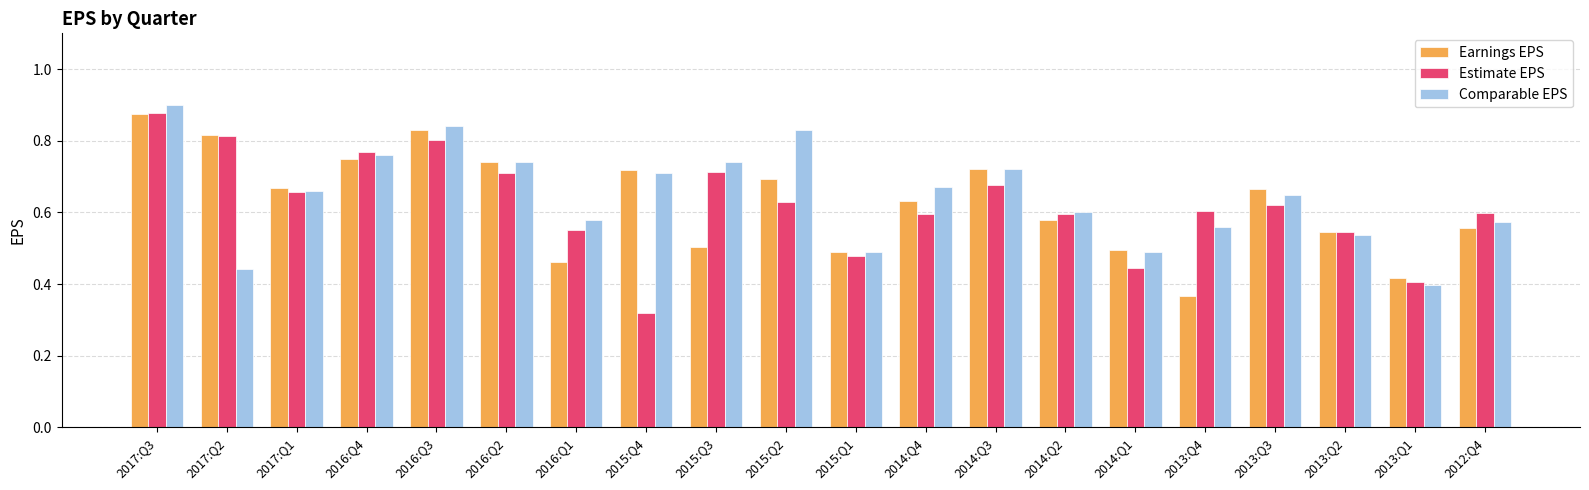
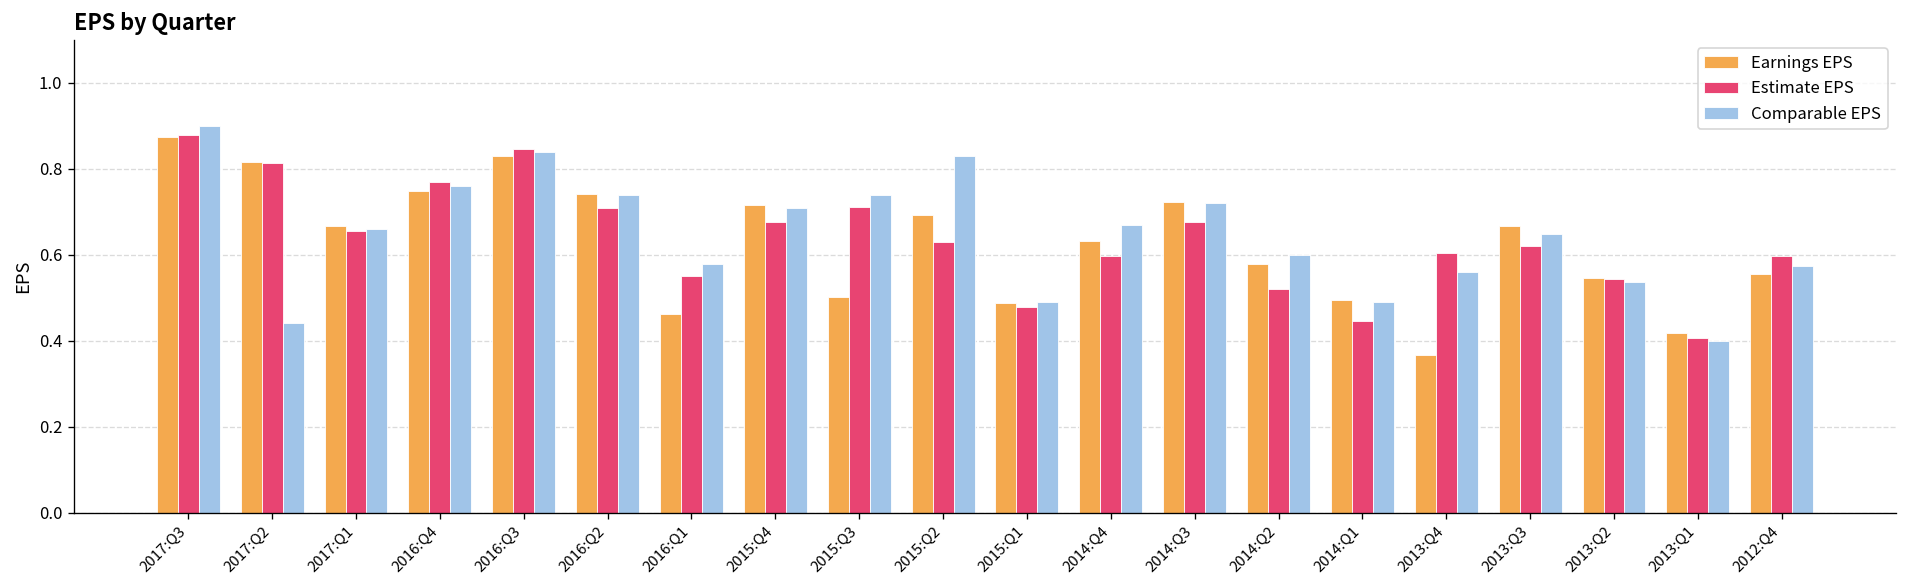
  {
    "Earnings EPS": {
      "2017:Q3": 0.88,
      "2017:Q2": 0.82,
      "2017:Q1": 0.67,
      "2016:Q4": 0.75,
      "2016:Q3": 0.83,
      "2016:Q2": 0.74,
      "2016:Q1": 0.46,
      "2015:Q4": 0.72,
      "2015:Q3": 0.50,
      "2015:Q2": 0.69,
      "2015:Q1": 0.49,
      "2014:Q4": 0.63,
      "2014:Q3": 0.72,
      "2014:Q2": 0.58,
      "2014:Q1": 0.49,
      "2013:Q4": 0.37,
      "2013:Q3": 0.67,
      "2013:Q2": 0.55,
      "2013:Q1": 0.42,
      "2012:Q4": 0.56
    },
    "Estimate EPS": {
      "2017:Q3": 0.88,
      "2017:Q2": 0.81,
      "2017:Q1": 0.66,
      "2016:Q4": 0.77,
-     "2016:Q3": 0.80,
+     "2016:Q3": 0.85,
      "2016:Q2": 0.71,
      "2016:Q1": 0.55,
-     "2015:Q4": 0.32,
+     "2015:Q4": 0.68,
      "2015:Q3": 0.71,
      "2015:Q2": 0.63,
      "2015:Q1": 0.48,
      "2014:Q4": 0.60,
      "2014:Q3": 0.68,
-     "2014:Q2": 0.60,
+     "2014:Q2": 0.52,
      "2014:Q1": 0.45,
      "2013:Q4": 0.61,
      "2013:Q3": 0.62,
      "2013:Q2": 0.55,
      "2013:Q1": 0.41,
      "2012:Q4": 0.60
    },
    "Comparable EPS": {
      "2017:Q3": 0.90,
      "2017:Q2": 0.44,
      "2017:Q1": 0.66,
      "2016:Q4": 0.76,
      "2016:Q3": 0.84,
      "2016:Q2": 0.74,
      "2016:Q1": 0.58,
      "2015:Q4": 0.71,
      "2015:Q3": 0.74,
      "2015:Q2": 0.83,
      "2015:Q1": 0.49,
      "2014:Q4": 0.67,
      "2014:Q3": 0.72,
      "2014:Q2": 0.60,
      "2014:Q1": 0.49,
      "2013:Q4": 0.56,
      "2013:Q3": 0.65,
      "2013:Q2": 0.54,
      "2013:Q1": 0.40,
      "2012:Q4": 0.57
    }
  }
